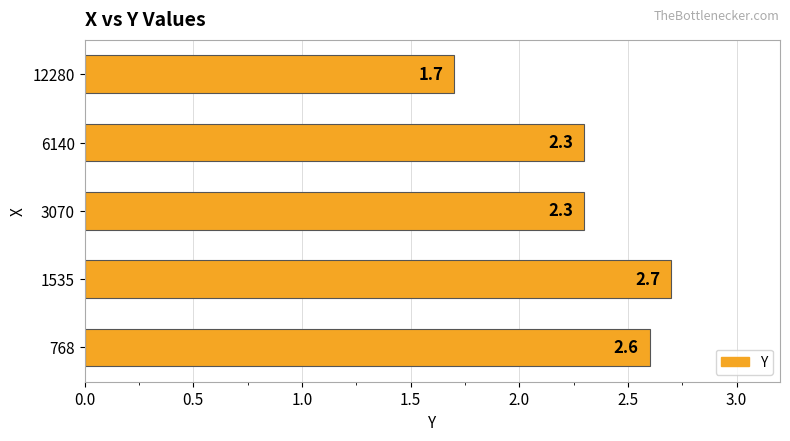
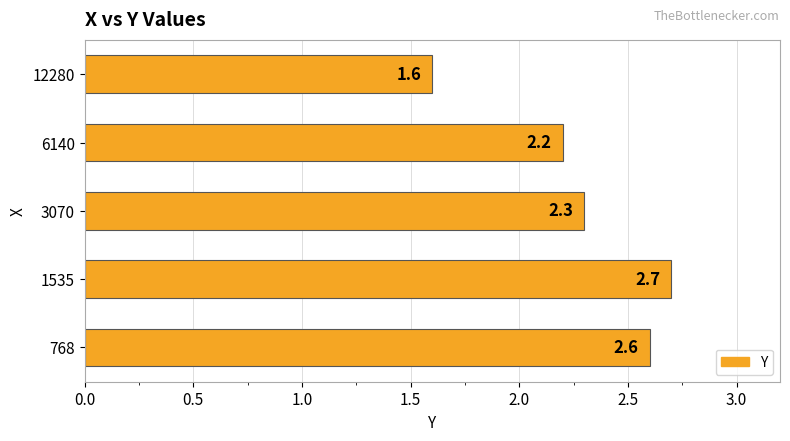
  {
-   "12280": 1.7,
-   "6140": 2.3,
+   "12280": 1.6,
+   "6140": 2.2,
    "3070": 2.3,
    "1535": 2.7,
    "768": 2.6
  }
